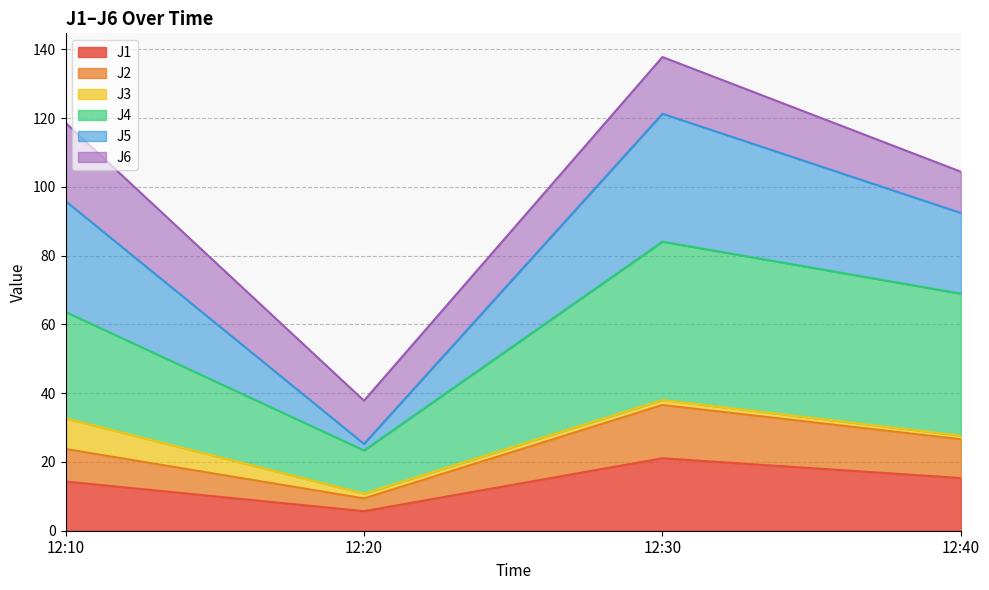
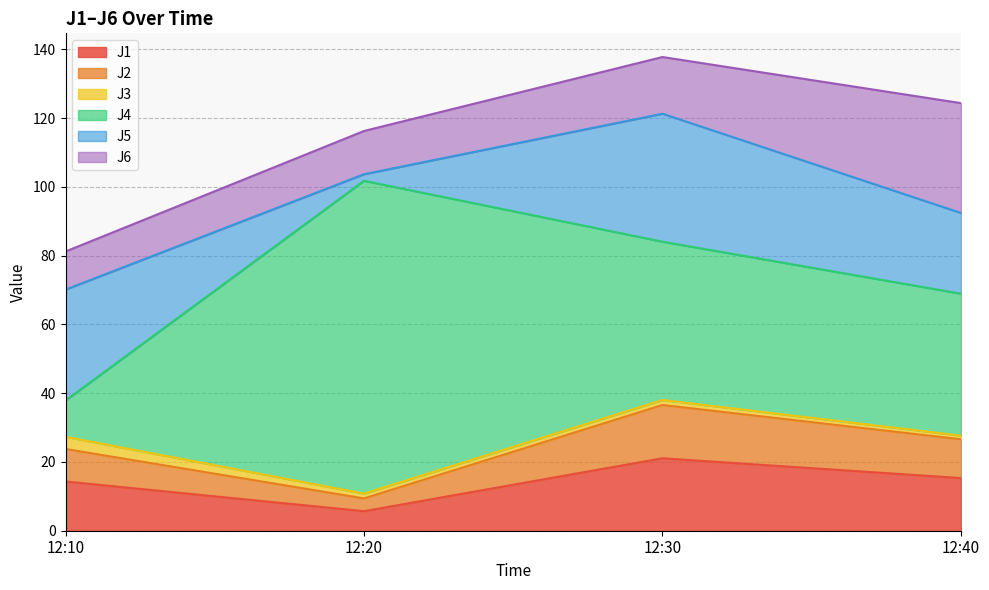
  {
    "J3": {
-     "12:10": 9,
+     "12:10": 4,
      "12:20": 1,
      "12:30": 1,
      "12:40": 1
    },
    "J4": {
-     "12:10": 31,
-     "12:20": 13,
+     "12:10": 11,
+     "12:20": 91,
      "12:30": 46,
      "12:40": 41
    },
    "J5": {
      "12:10": 32,
      "12:20": 2,
      "12:30": 37,
      "12:40": 23
    },
    "J6": {
-     "12:10": 23,
+     "12:10": 11,
      "12:20": 13,
      "12:30": 16,
-     "12:40": 12
+     "12:40": 32
    }
  }
